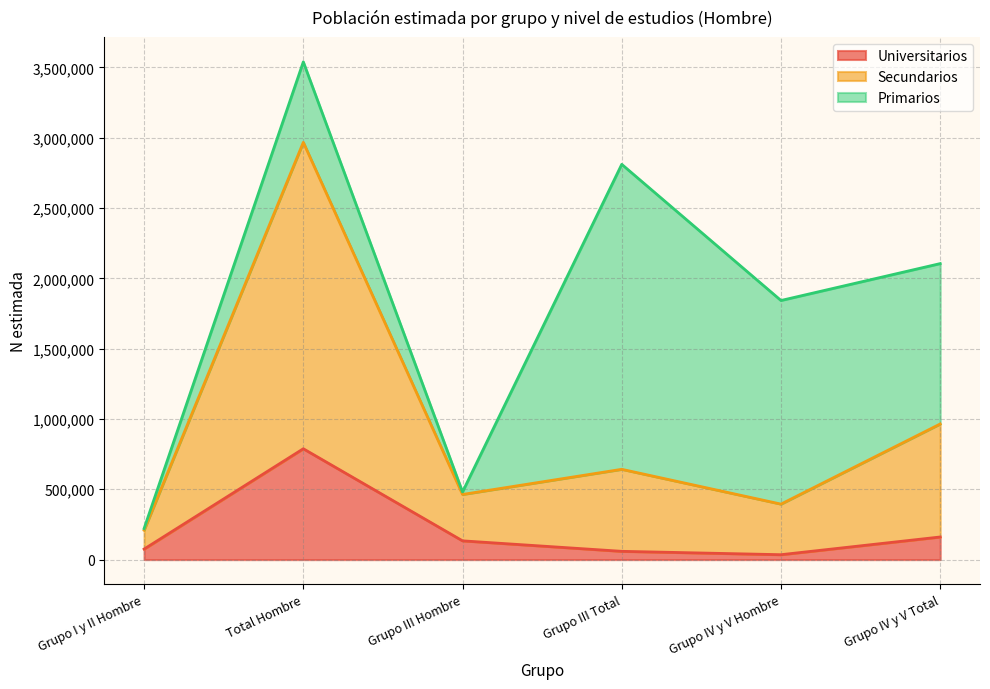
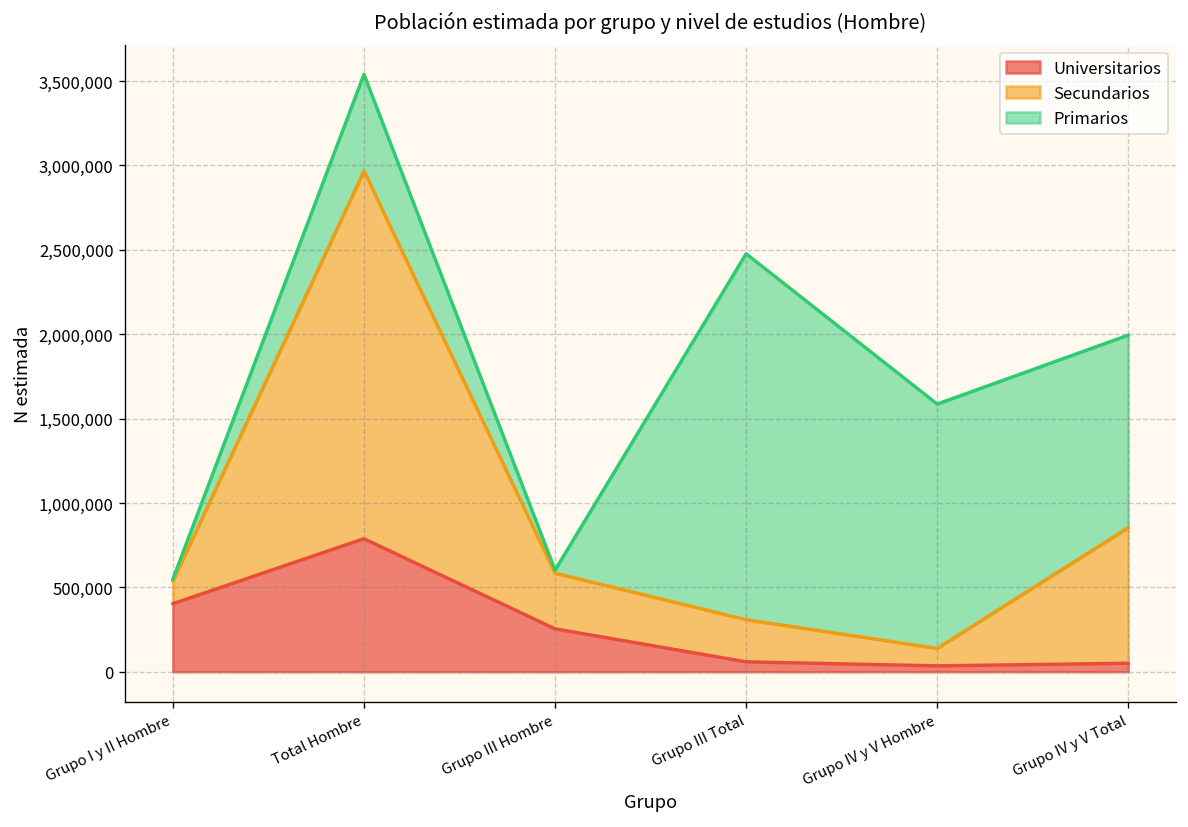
  {
    "Universitarios": {
-     "Grupo I y II Hombre": "70,000",
+     "Grupo I y II Hombre": "400,000",
      "Total Hombre": "790,000",
-     "Grupo III Hombre": "130,000",
+     "Grupo III Hombre": "250,000",
      "Grupo III Total": "60,000",
      "Grupo IV y V Hombre": "30,000",
-     "Grupo IV y V Total": "160,000"
+     "Grupo IV y V Total": "50,000"
    },
    "Secundarios": {
      "Total Hombre": "2,180,000",
-     "Grupo III Total": "580,000",
-     "Grupo IV y V Hombre": "360,000",
+     "Grupo III Total": "250,000",
+     "Grupo IV y V Hombre": "100,000",
      "Grupo IV y V Total": "800,000"
    },
    "Primarios": {
      "Total Hombre": "570,000",
      "Grupo III Total": "2,170,000",
      "Grupo IV y V Hombre": "1,450,000",
      "Grupo IV y V Total": "1,140,000"
    }
  }
